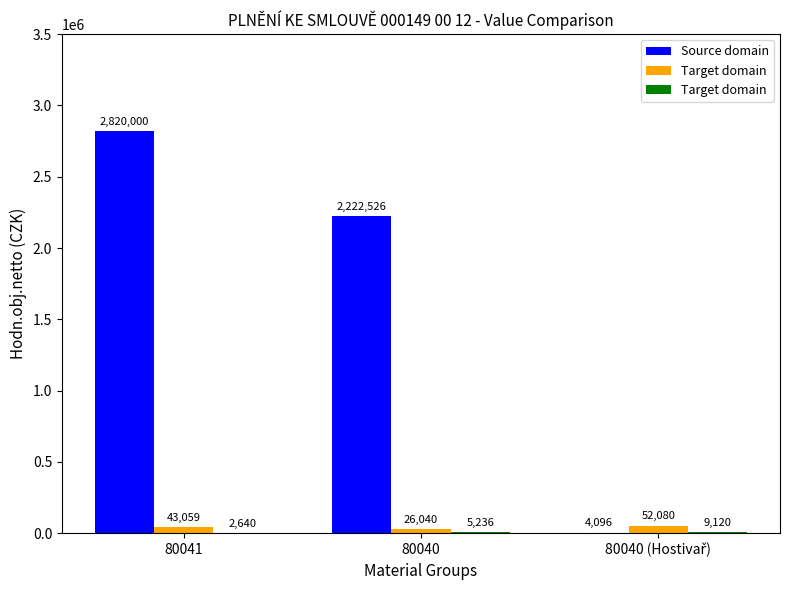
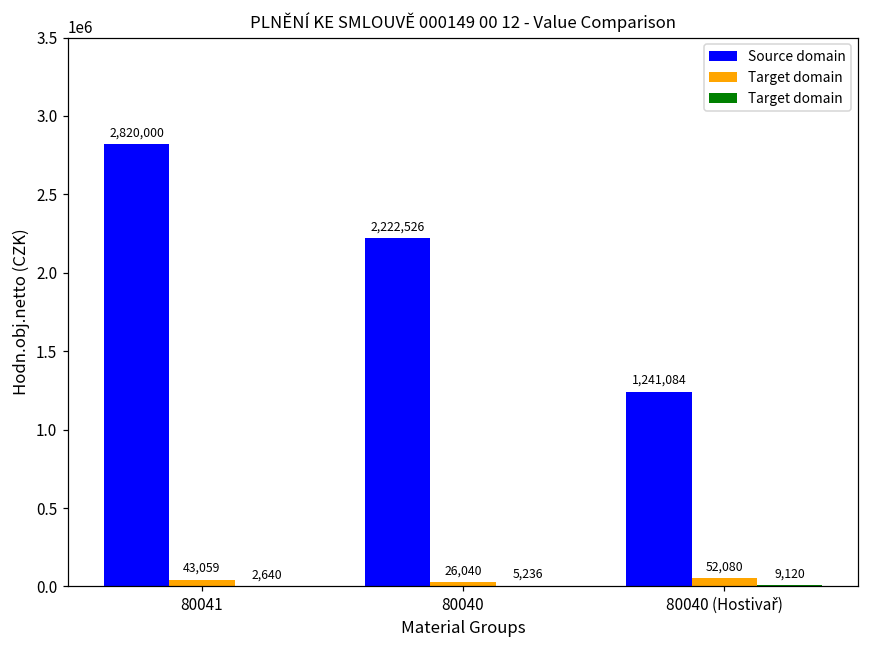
  {
    "Source domain": {
      "80041": "2,820,000",
      "80040": "2,222,526",
-     "80040 (Hostivař)": "4,096"
+     "80040 (Hostivař)": "1,241,084"
    }
  }
